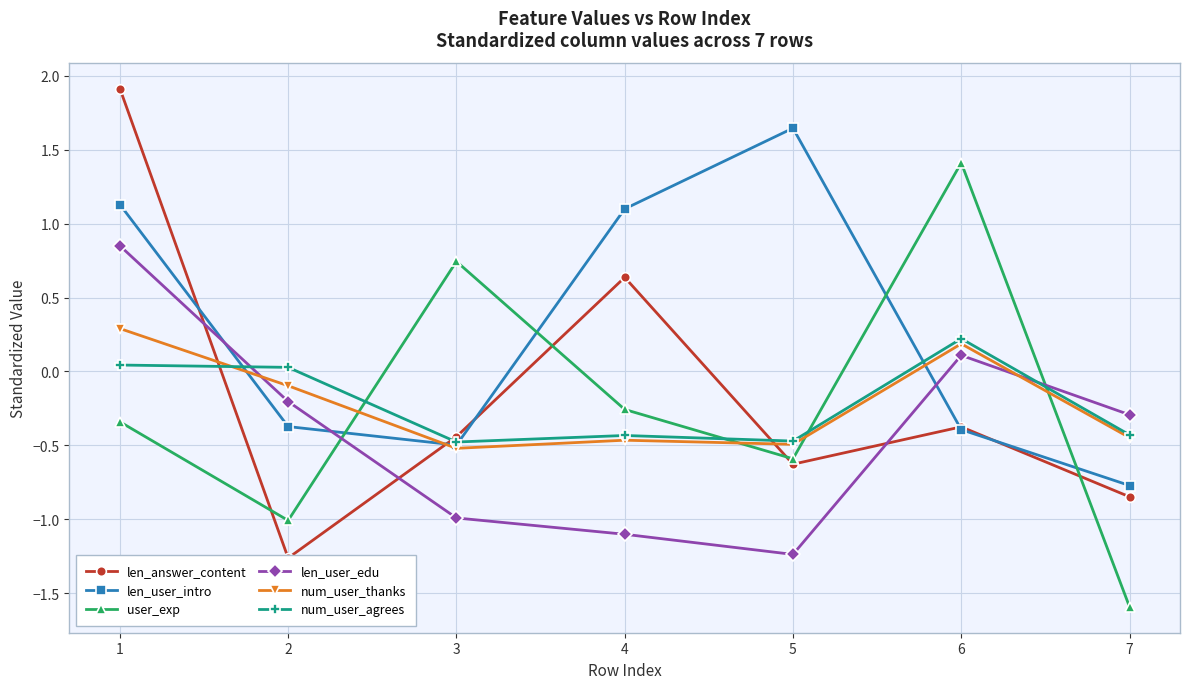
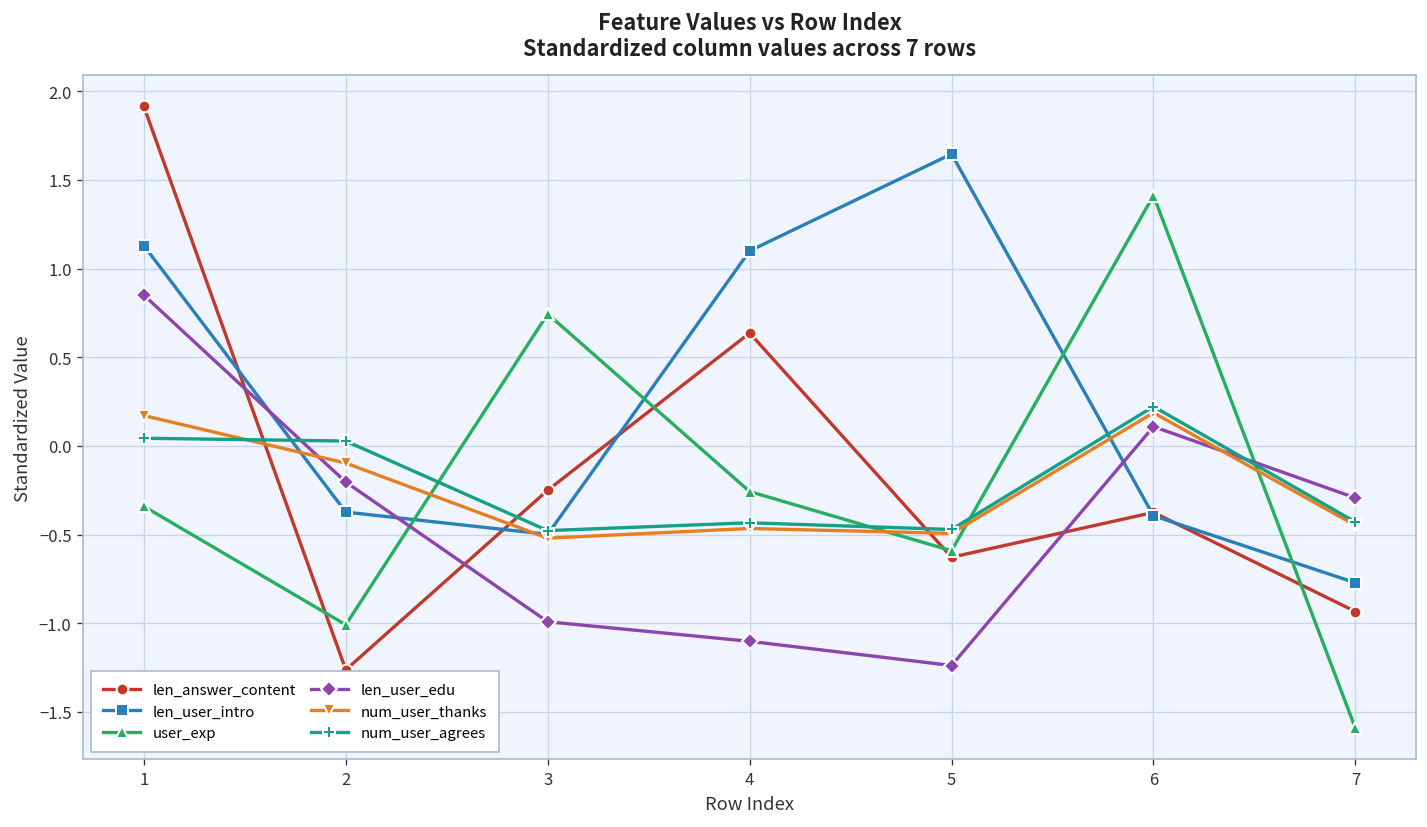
  {
    "len_answer_content": {
      "1": 1.91,
-     "3": -0.44,
+     "3": -0.25,
      "4": 0.64,
      "5": -0.63,
      "6": -0.38,
-     "7": -0.85
+     "7": -0.93
    },
    "len_user_intro": {
      "1": 1.13,
      "2": -0.37,
      "3": -0.50,
      "4": 1.10,
      "5": 1.65,
      "6": -0.39,
      "7": -0.77
    },
    "len_user_edu": {
      "1": 0.85,
      "2": -0.20,
      "3": -0.99,
      "4": -1.10,
      "5": -1.24,
      "6": 0.11,
      "7": -0.29
    },
    "num_user_thanks": {
-     "1": 0.29,
+     "1": 0.17,
      "2": -0.10,
      "3": -0.52,
      "4": -0.47,
      "5": -0.49,
      "6": 0.19,
      "7": -0.45
    }
  }
